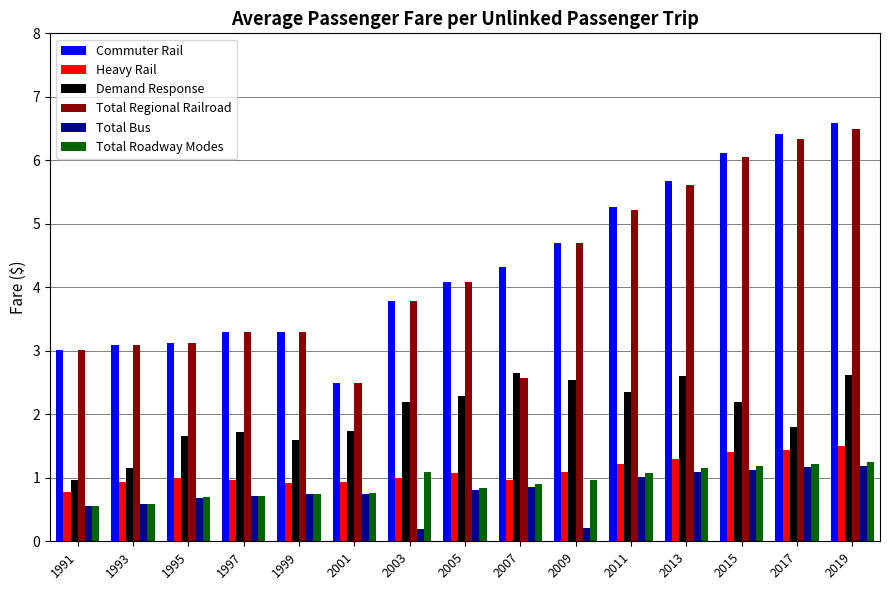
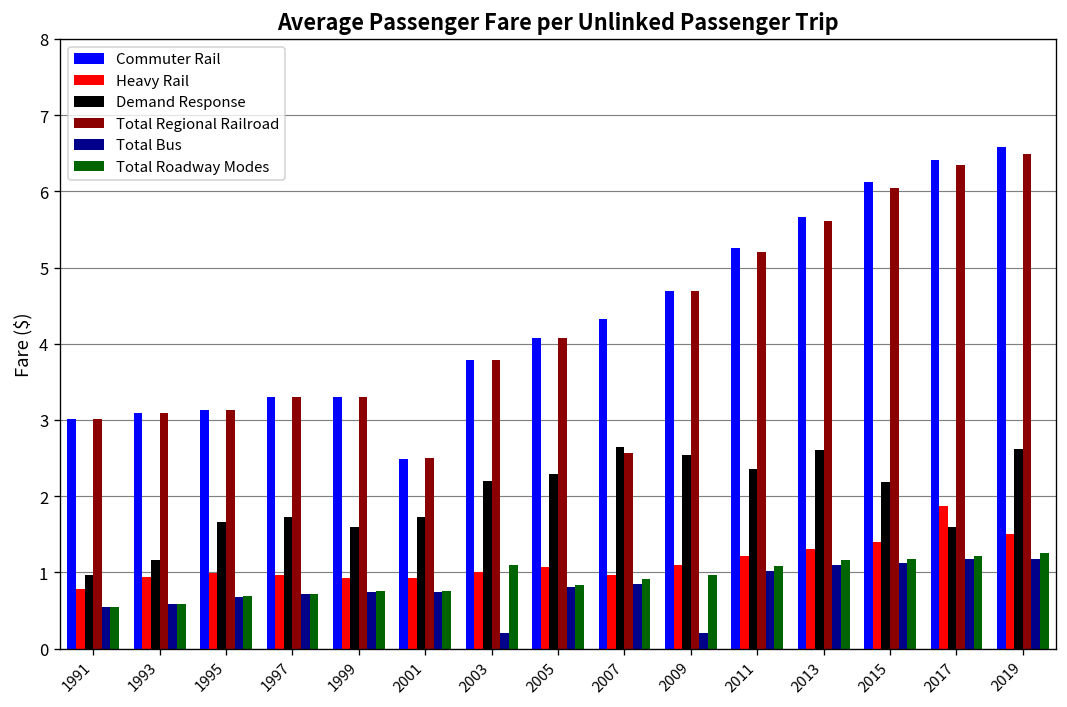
  {
    "Commuter Rail": {
      "1991": 3.0,
      "1993": 3.1,
      "1995": 3.1,
      "1997": 3.3,
      "1999": 3.3,
      "2001": 2.5,
      "2003": 3.8,
      "2005": 4.1,
      "2007": 4.3,
      "2009": 4.7,
      "2011": 5.3,
      "2013": 5.7,
      "2015": 6.1,
      "2017": 6.4,
      "2019": 6.6
    },
    "Heavy Rail": {
      "1991": 0.8,
      "1993": 0.9,
      "1995": 1.0,
      "1997": 1.0,
      "1999": 0.9,
      "2001": 0.9,
      "2003": 1.0,
      "2005": 1.1,
      "2007": 1.0,
      "2009": 1.1,
      "2011": 1.2,
      "2013": 1.3,
      "2015": 1.4,
-     "2017": 1.4,
+     "2017": 1.9,
      "2019": 1.5
    },
    "Demand Response": {
      "1991": 1.0,
      "1993": 1.2,
      "1995": 1.7,
      "1997": 1.7,
      "1999": 1.6,
      "2001": 1.7,
      "2003": 2.2,
      "2005": 2.3,
      "2007": 2.7,
      "2009": 2.5,
      "2011": 2.4,
      "2013": 2.6,
      "2015": 2.2,
-     "2017": 1.8,
+     "2017": 1.6,
      "2019": 2.6
    },
    "Total Regional Railroad": {
      "1991": 3.0,
      "1993": 3.1,
      "1995": 3.1,
      "1997": 3.3,
      "1999": 3.3,
      "2001": 2.5,
      "2003": 3.8,
      "2005": 4.1,
      "2007": 2.6,
      "2009": 4.7,
      "2011": 5.2,
      "2013": 5.6,
      "2015": 6.1,
      "2017": 6.3,
      "2019": 6.5
    },
    "Total Bus": {
      "1991": 0.6,
      "1993": 0.6,
      "1995": 0.7,
      "1997": 0.7,
      "1999": 0.7,
      "2001": 0.7,
      "2003": 0.2,
      "2005": 0.8,
      "2007": 0.9,
      "2009": 0.2,
      "2011": 1.0,
      "2013": 1.1,
      "2015": 1.1,
      "2017": 1.2,
      "2019": 1.2
    },
    "Total Roadway Modes": {
      "1991": 0.6,
      "1993": 0.6,
      "1995": 0.7,
      "1997": 0.7,
      "1999": 0.8,
      "2001": 0.8,
      "2003": 1.1,
      "2005": 0.8,
      "2007": 0.9,
      "2009": 1.0,
      "2011": 1.1,
      "2013": 1.2,
      "2015": 1.2,
      "2017": 1.2,
      "2019": 1.3
    }
  }
